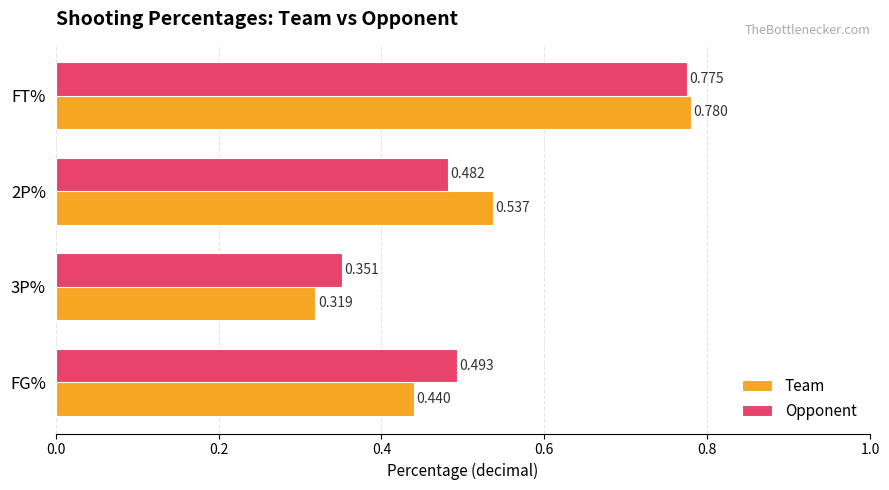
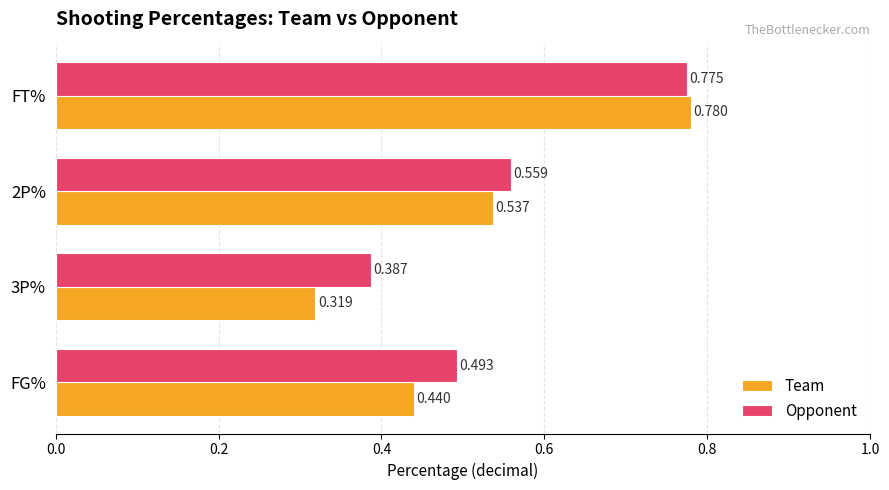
  {
    "Team": {
      "FT%": 0.780,
      "2P%": 0.537,
      "3P%": 0.319,
      "FG%": 0.440
    },
    "Opponent": {
      "FT%": 0.775,
-     "2P%": 0.482,
-     "3P%": 0.351,
+     "2P%": 0.559,
+     "3P%": 0.387,
      "FG%": 0.493
    }
  }
